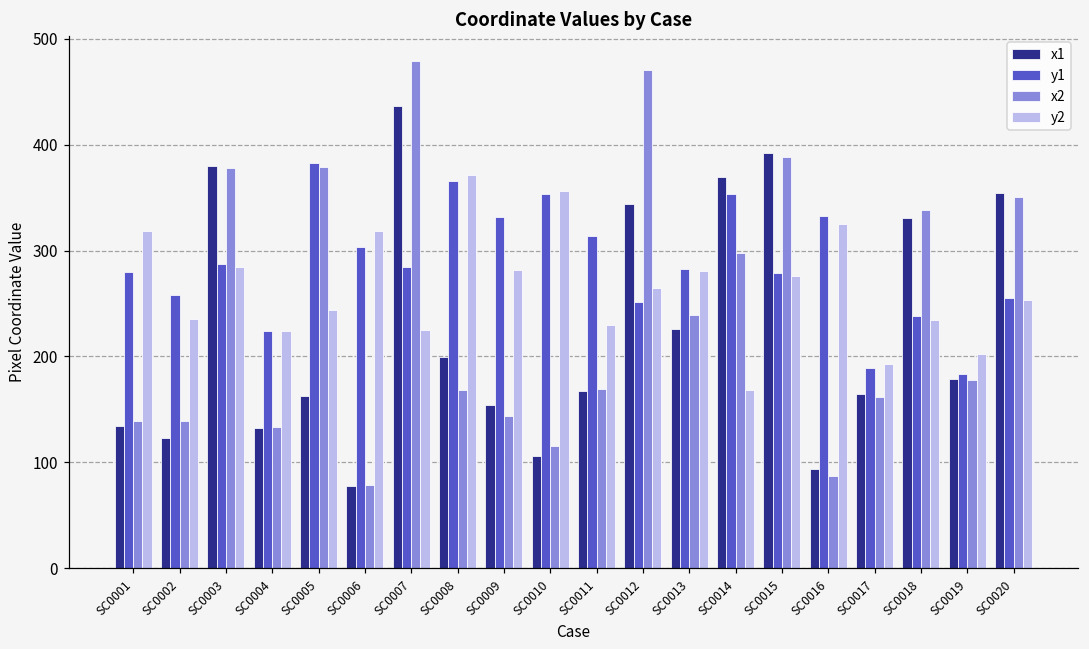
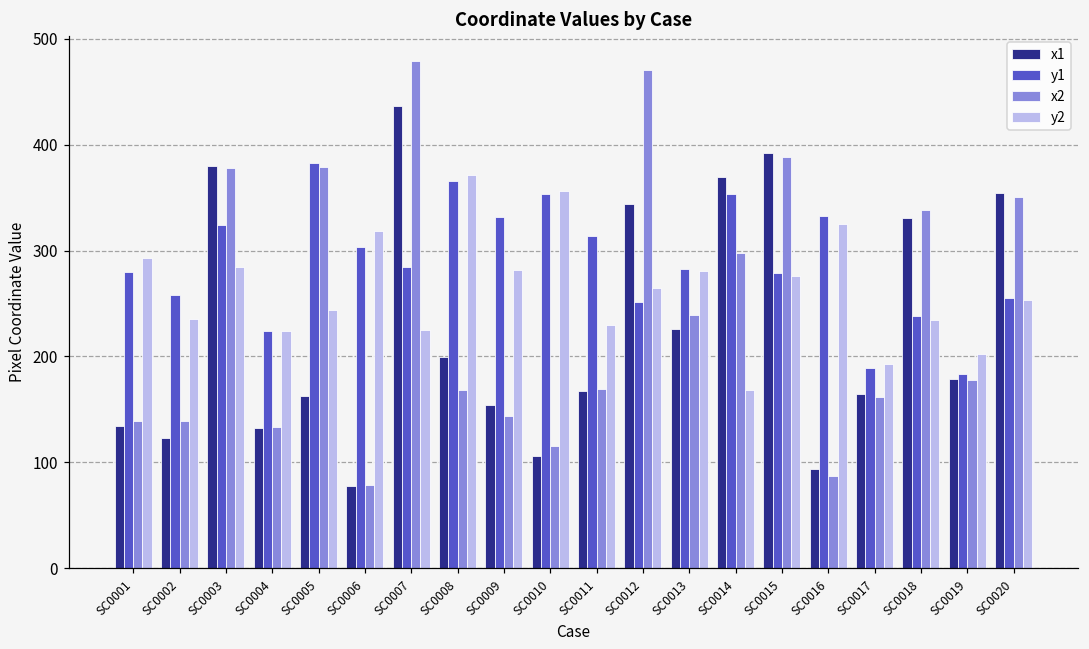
  {
    "x1": {
      "SC0001": 130,
      "SC0002": 120,
      "SC0003": 380,
      "SC0004": 130,
      "SC0005": 160,
      "SC0006": 80,
      "SC0007": 440,
      "SC0008": 200,
      "SC0009": 150,
      "SC0010": 110,
      "SC0011": 170,
      "SC0012": 340,
      "SC0013": 230,
      "SC0014": 370,
      "SC0015": 390,
      "SC0016": 90,
      "SC0017": 170,
      "SC0018": 330,
      "SC0019": 180,
      "SC0020": 350
    },
    "y1": {
      "SC0001": 280,
      "SC0002": 260,
-     "SC0003": 290,
+     "SC0003": 320,
      "SC0004": 220,
      "SC0005": 380,
      "SC0006": 300,
      "SC0007": 280,
      "SC0008": 370,
      "SC0009": 330,
      "SC0010": 350,
      "SC0011": 310,
      "SC0012": 250,
      "SC0013": 280,
      "SC0014": 350,
      "SC0015": 280,
      "SC0016": 330,
      "SC0017": 190,
      "SC0018": 240,
      "SC0019": 180,
      "SC0020": 260
    },
    "x2": {
      "SC0001": 140,
      "SC0002": 140,
      "SC0003": 380,
      "SC0004": 130,
      "SC0005": 380,
      "SC0006": 80,
      "SC0007": 480,
      "SC0008": 170,
      "SC0009": 140,
      "SC0010": 120,
      "SC0011": 170,
      "SC0012": 470,
      "SC0013": 240,
      "SC0014": 300,
      "SC0015": 390,
      "SC0016": 90,
      "SC0017": 160,
      "SC0018": 340,
      "SC0019": 180,
      "SC0020": 350
    },
    "y2": {
-     "SC0001": 320,
+     "SC0001": 290,
      "SC0002": 240,
      "SC0003": 280,
      "SC0004": 220,
      "SC0005": 240,
      "SC0006": 320,
      "SC0007": 230,
      "SC0008": 370,
      "SC0009": 280,
      "SC0010": 360,
      "SC0011": 230,
      "SC0012": 270,
      "SC0013": 280,
      "SC0014": 170,
      "SC0015": 280,
      "SC0016": 330,
      "SC0017": 190,
      "SC0018": 230,
      "SC0019": 200,
      "SC0020": 250
    }
  }
